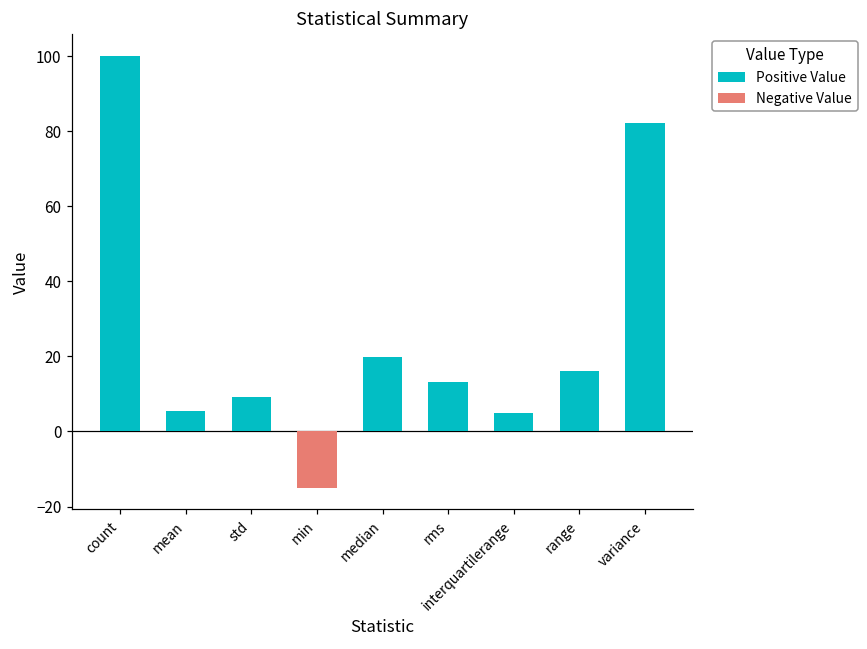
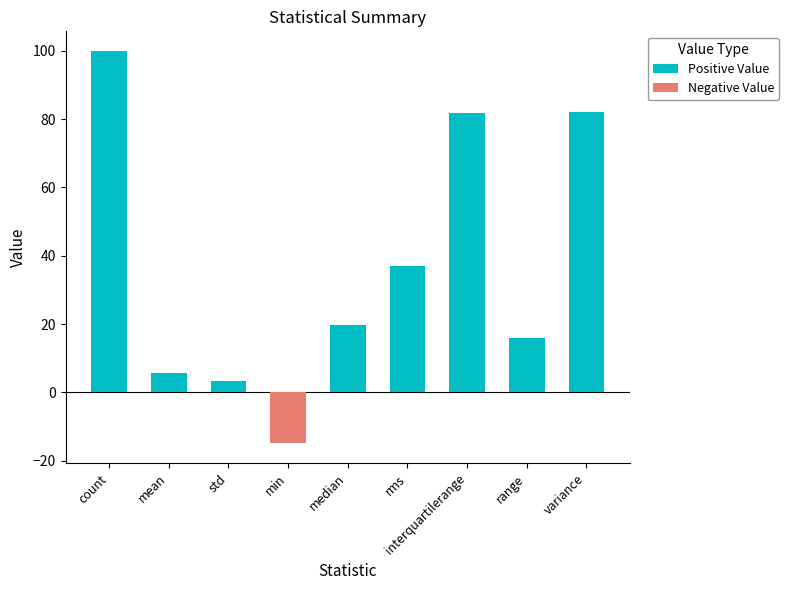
  {
    "Positive Value": {
      "count": 100,
      "mean": 6,
-     "std": 9,
+     "std": 3,
      "min": 0,
      "median": 20,
-     "rms": 13,
-     "interquartilerange": 5,
+     "rms": 37,
+     "interquartilerange": 82,
      "range": 16,
      "variance": 82
    },
    "Negative Value": {
      "count": 0,
      "mean": 0,
      "std": 0,
      "min": -15,
      "median": 0,
      "rms": 0,
      "interquartilerange": 0,
      "range": 0,
      "variance": 0
    }
  }
